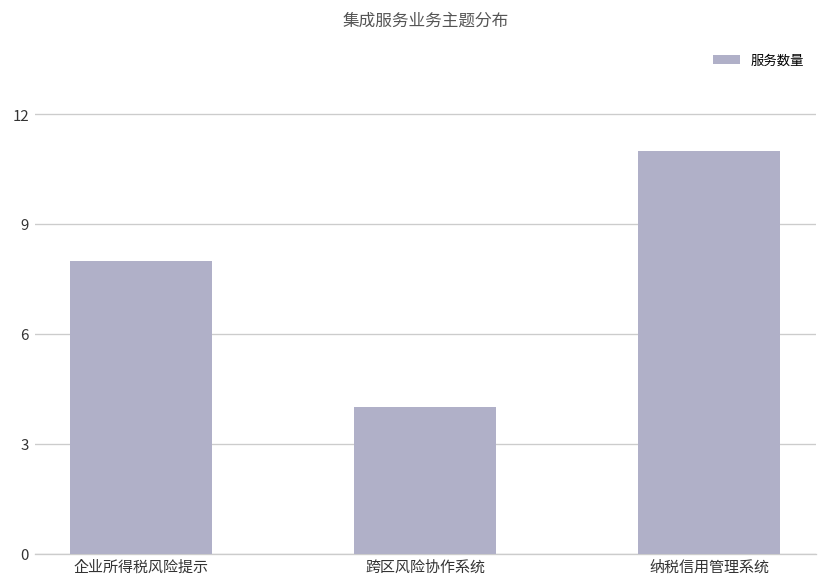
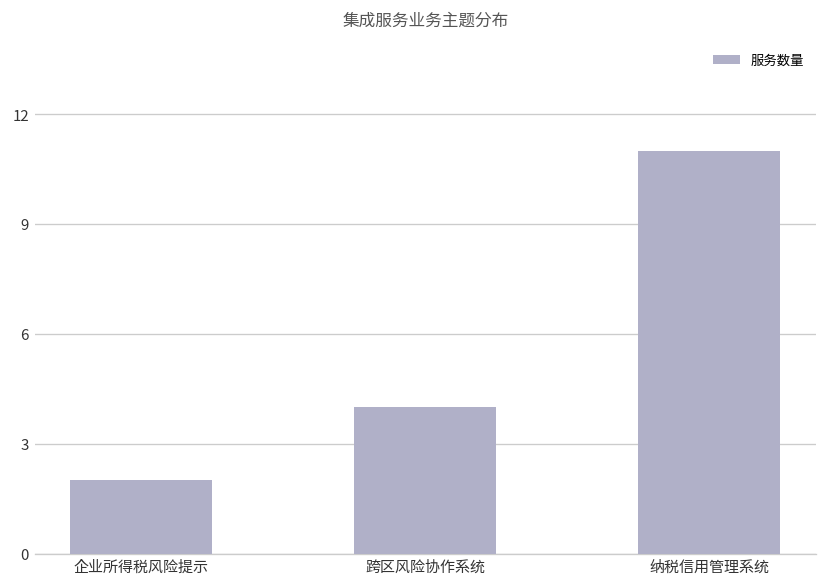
  {
-   "企业所得税风险提示": 8,
+   "企业所得税风险提示": 2,
    "跨区风险协作系统": 4,
    "纳税信用管理系统": 11
  }
